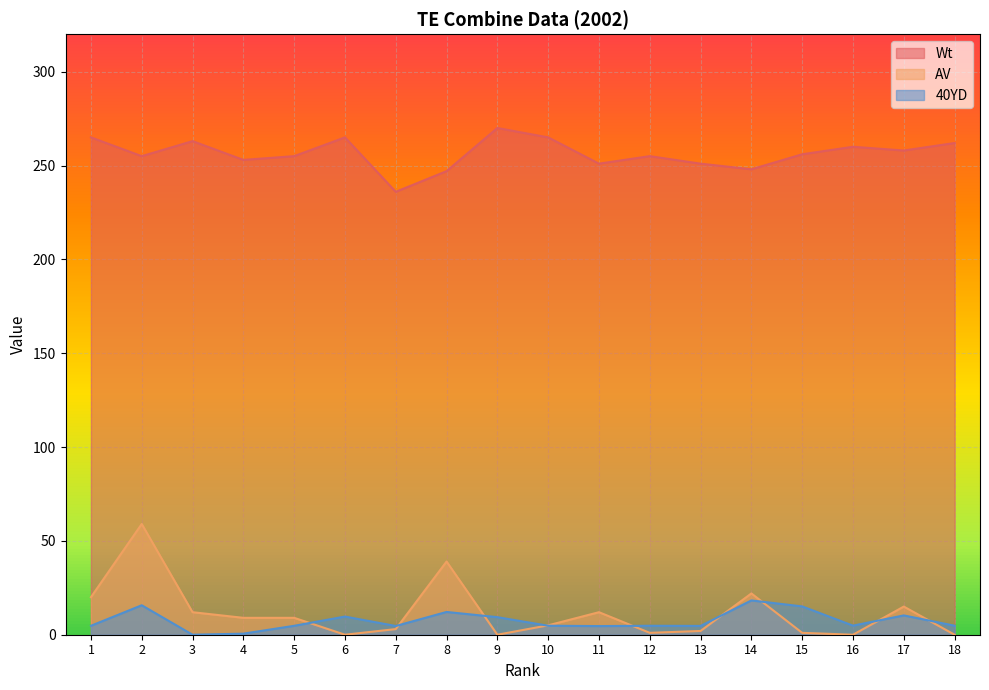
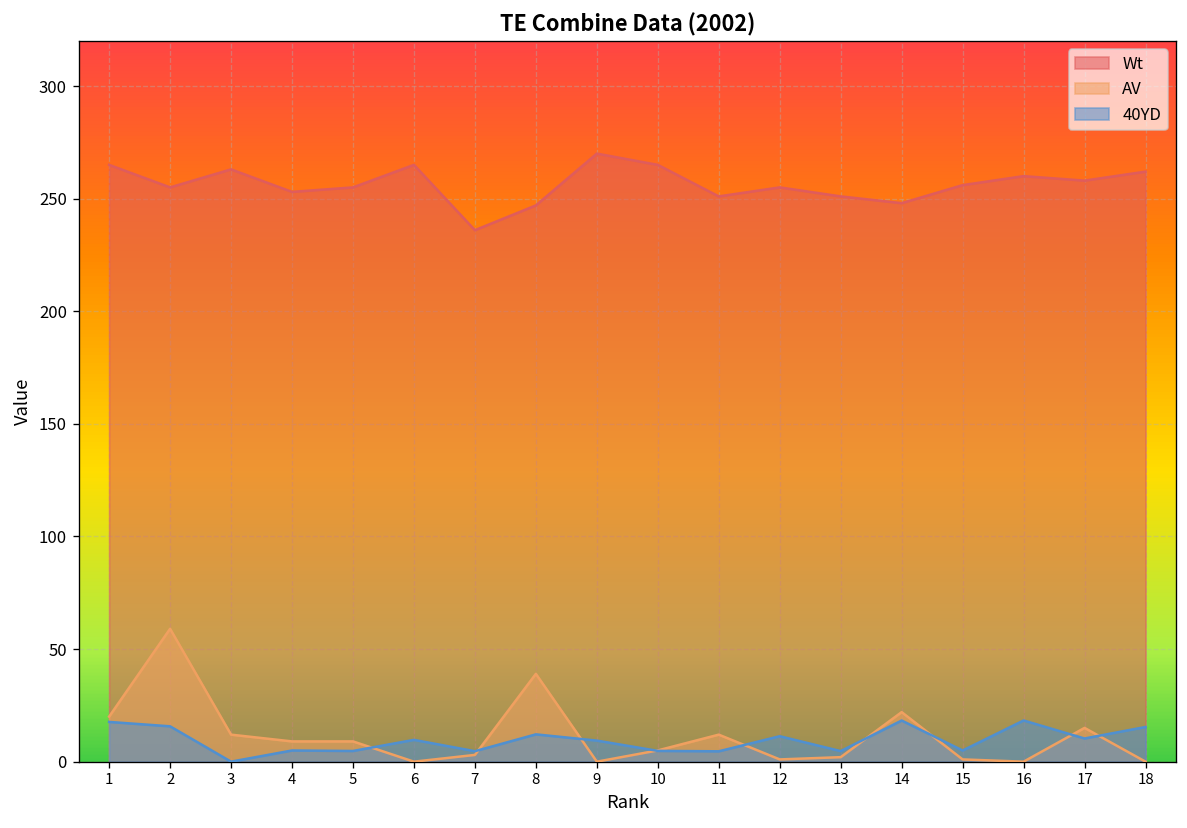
  {
    "40YD": {
-     "1": 5,
+     "1": 18,
      "2": 16,
      "3": 0,
-     "4": 1,
+     "4": 5,
      "5": 5,
      "6": 10,
      "7": 5,
      "8": 12,
      "9": 9,
      "11": 5,
-     "12": 5,
+     "12": 11,
      "13": 5,
      "14": 18,
-     "15": 15,
-     "16": 5,
+     "15": 5,
+     "16": 18,
      "17": 10,
-     "18": 5
+     "18": 15
    }
  }
